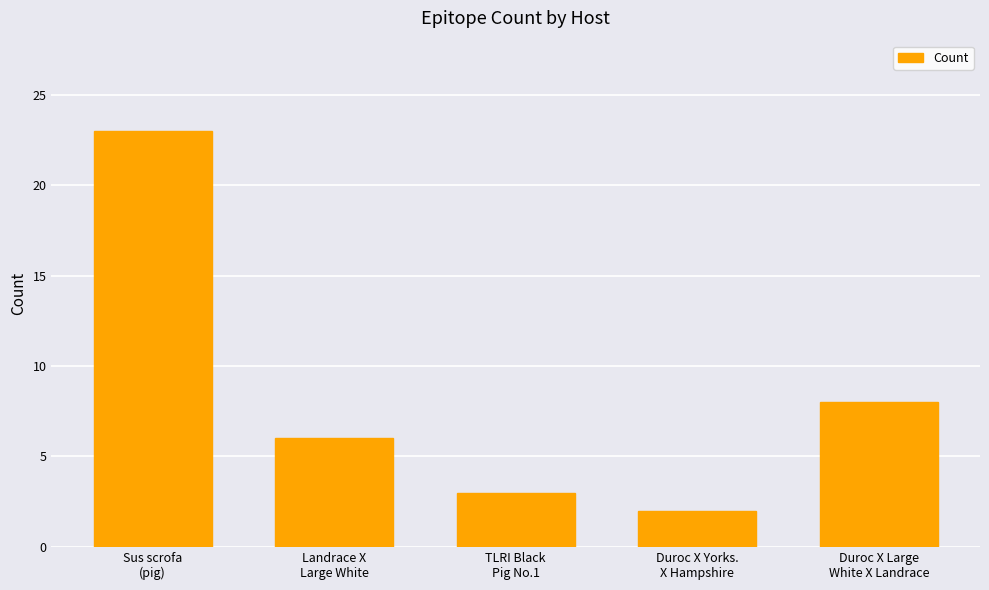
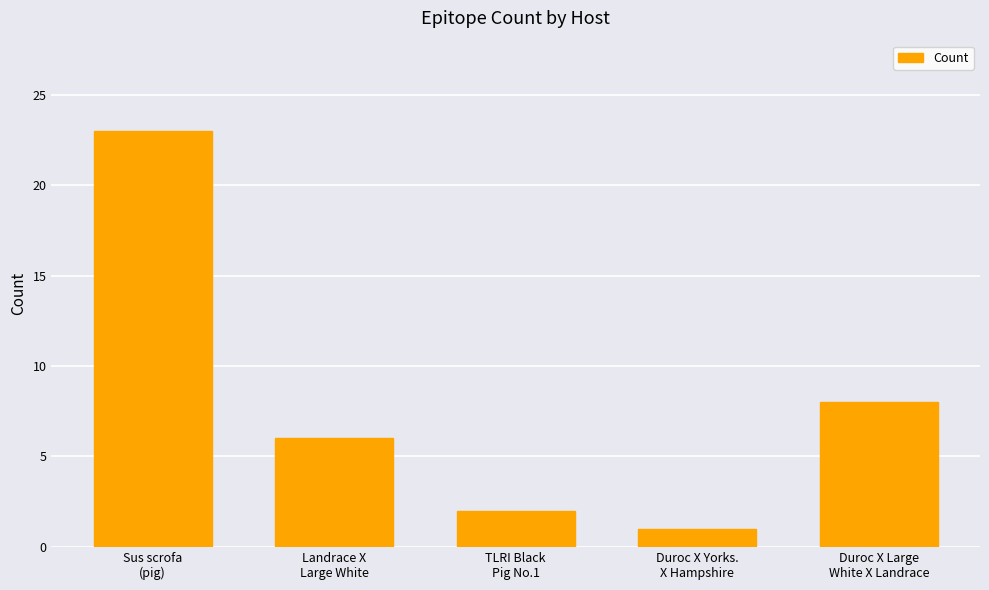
  {
    "Sus scrofa (pig)": 23,
    "Landrace X Large White": 6,
-   "TLRI Black Pig No.1": 3,
-   "Duroc X Yorks. X Hampshire": 2,
+   "TLRI Black Pig No.1": 2,
+   "Duroc X Yorks. X Hampshire": 1,
    "Duroc X Large White X Landrace": 8
  }
